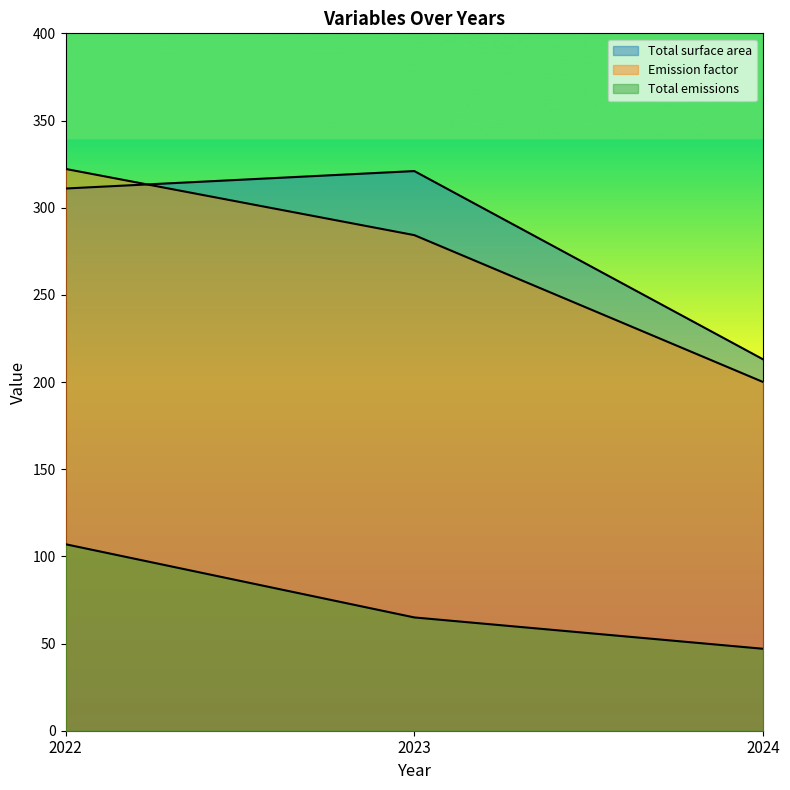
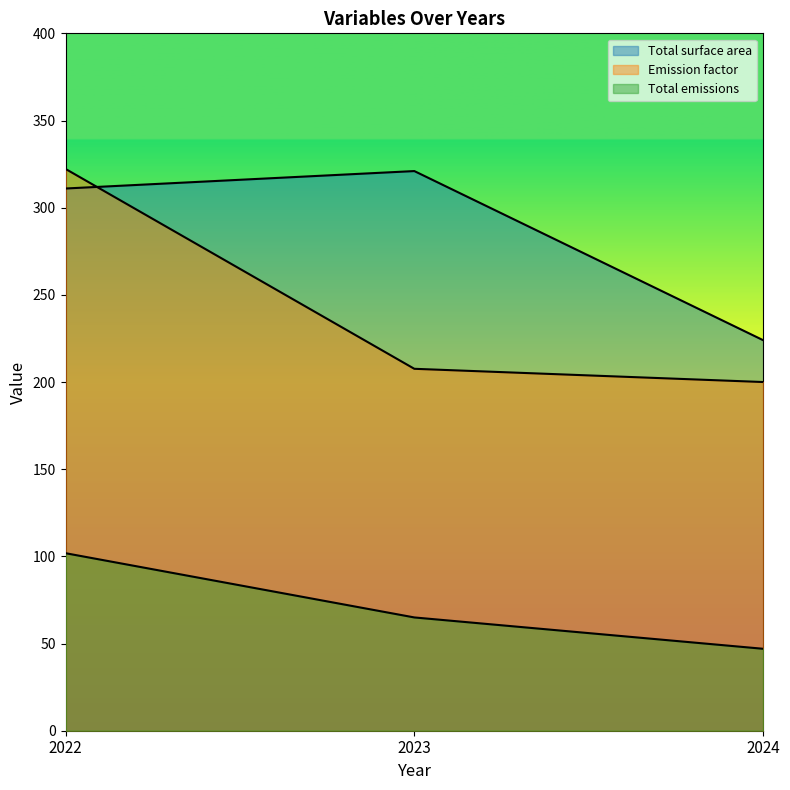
  {
    "Total surface area": {
      "2022": 311,
      "2023": 321,
-     "2024": 213
+     "2024": 224
    },
    "Emission factor": {
      "2022": 322,
-     "2023": 284,
+     "2023": 208,
      "2024": 200
    },
    "Total emissions": {
-     "2022": 107,
+     "2022": 102,
      "2023": 65,
      "2024": 47
    }
  }
